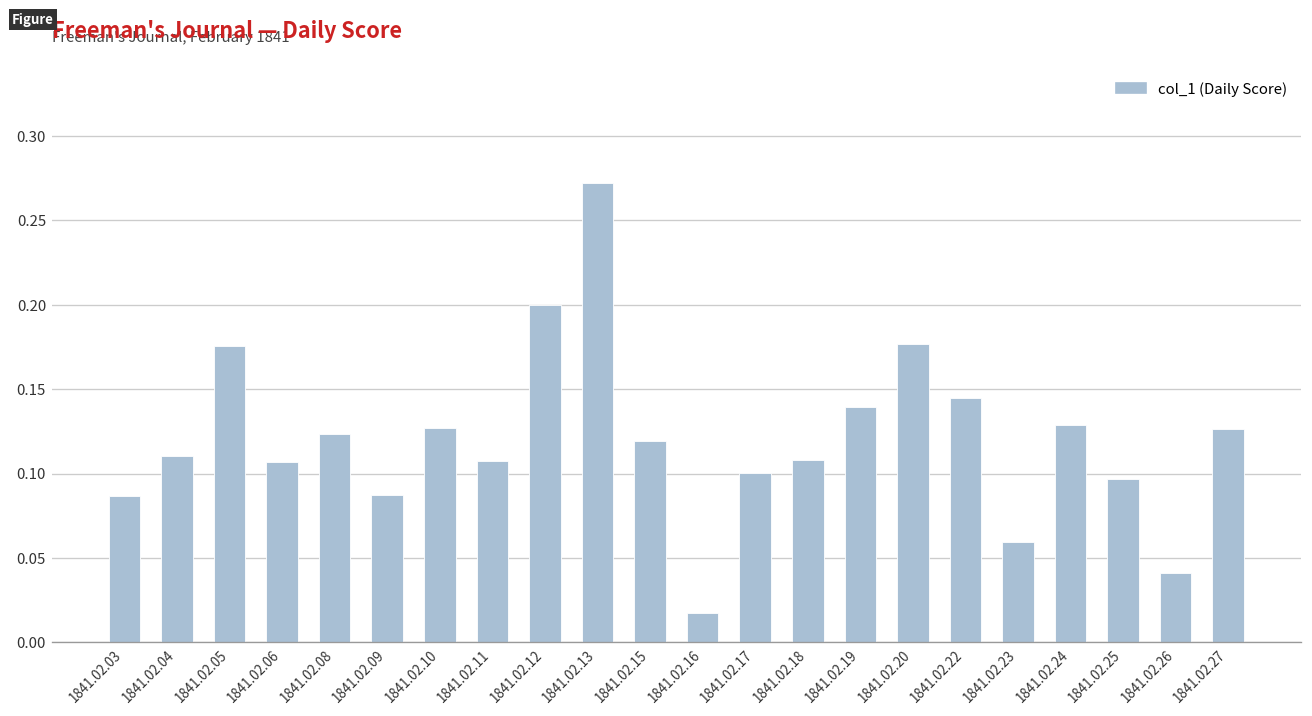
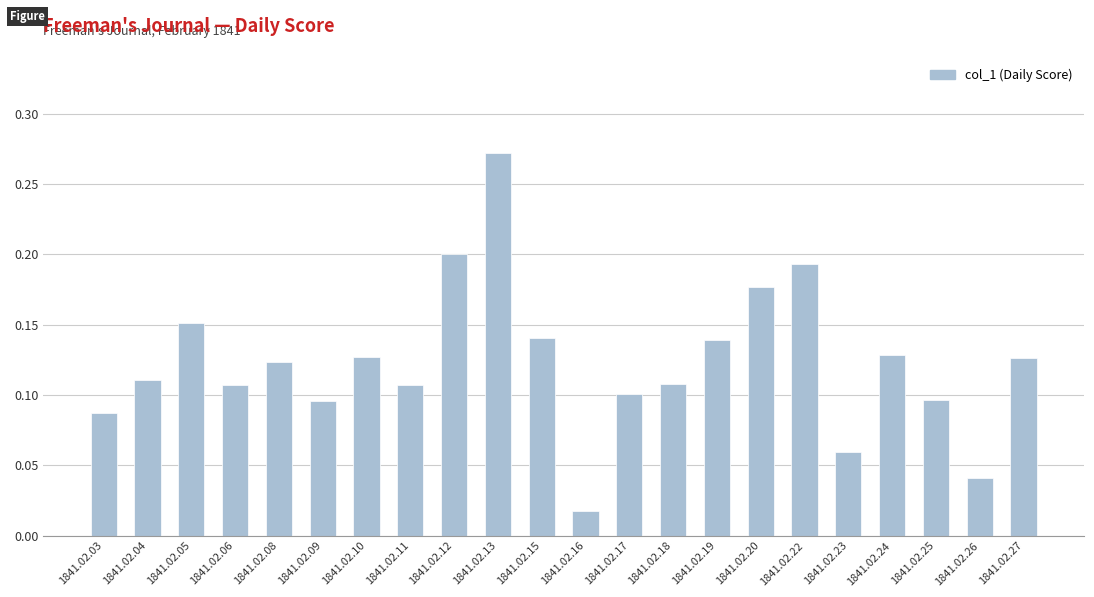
  {
    "1841.02.03": 0.087,
    "1841.02.04": 0.111,
-   "1841.02.05": 0.175,
+   "1841.02.05": 0.151,
    "1841.02.06": 0.107,
    "1841.02.08": 0.123,
-   "1841.02.09": 0.087,
+   "1841.02.09": 0.096,
    "1841.02.10": 0.127,
    "1841.02.11": 0.107,
    "1841.02.12": 0.200,
    "1841.02.13": 0.272,
-   "1841.02.15": 0.119,
+   "1841.02.15": 0.141,
    "1841.02.16": 0.018,
    "1841.02.17": 0.100,
    "1841.02.18": 0.108,
    "1841.02.19": 0.139,
    "1841.02.20": 0.177,
-   "1841.02.22": 0.145,
+   "1841.02.22": 0.193,
    "1841.02.23": 0.059,
    "1841.02.24": 0.129,
    "1841.02.25": 0.097,
    "1841.02.26": 0.041,
    "1841.02.27": 0.126
  }
